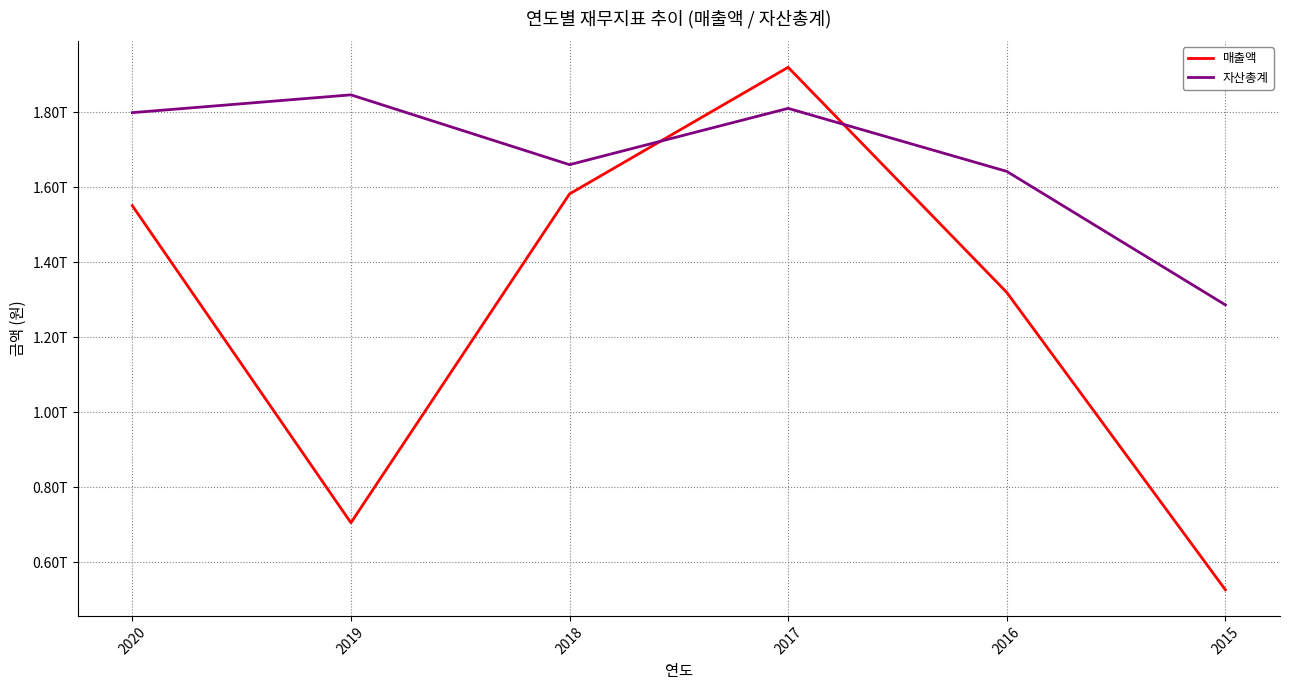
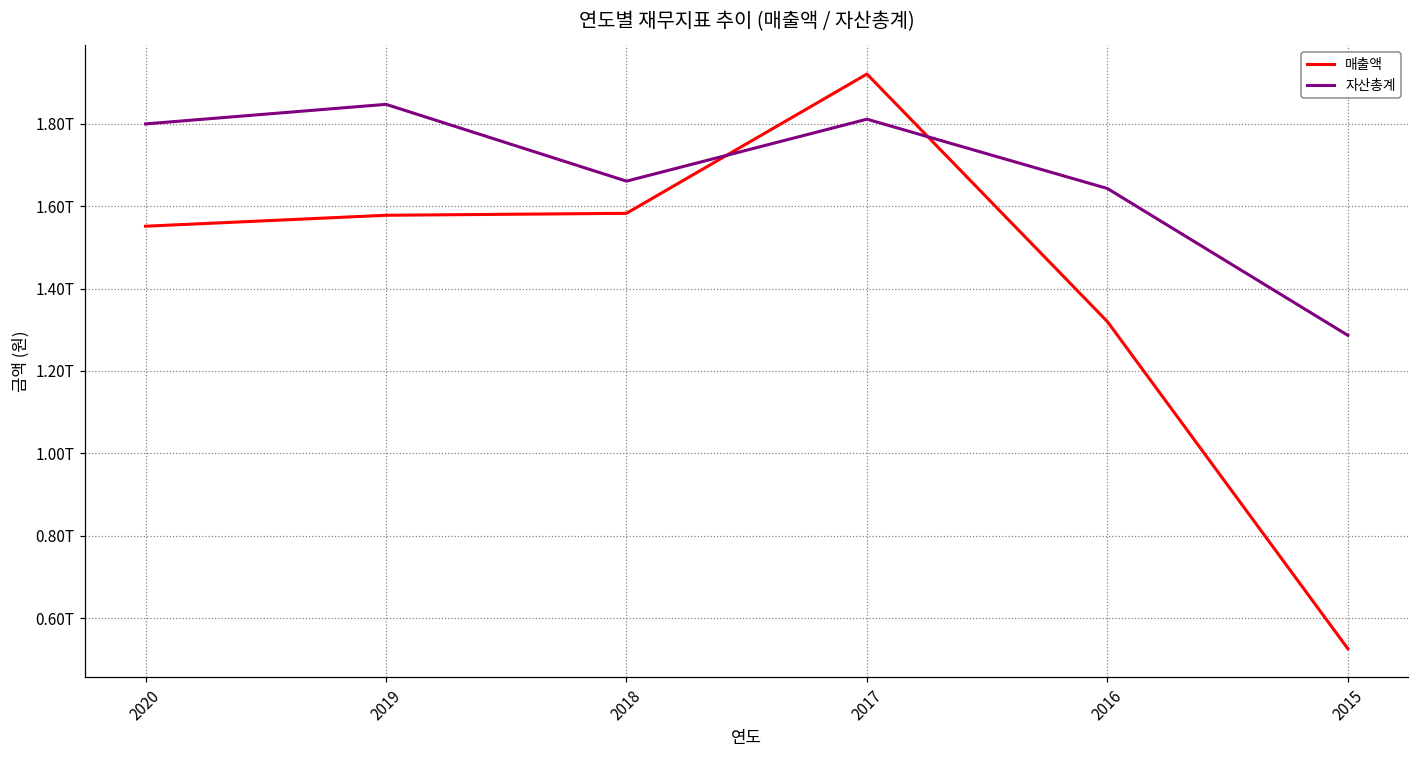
  {
    "매출액": {
      "2020": "1.55T",
-     "2019": "0.70T",
+     "2019": "1.58T",
      "2018": "1.58T",
      "2017": "1.92T",
      "2016": "1.32T",
      "2015": "0.53T"
    },
    "자산총계": {
      "2020": "1.80T",
      "2019": "1.85T",
      "2018": "1.66T",
      "2017": "1.81T",
      "2016": "1.64T",
      "2015": "1.29T"
    }
  }
